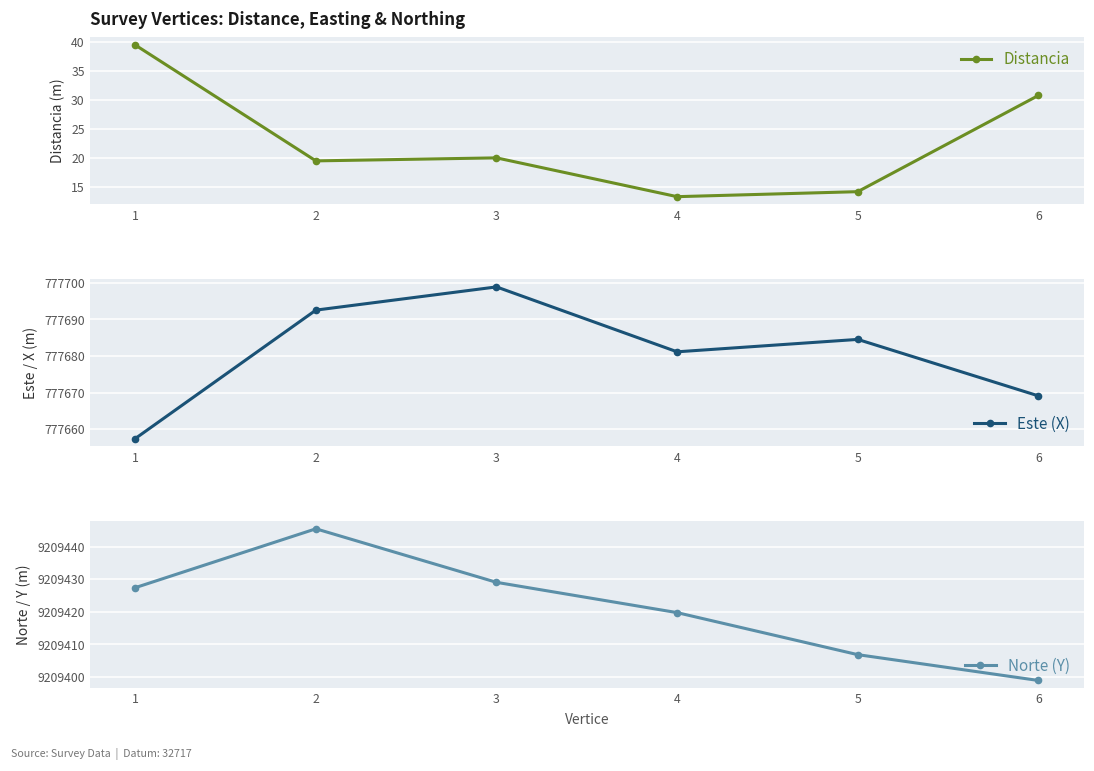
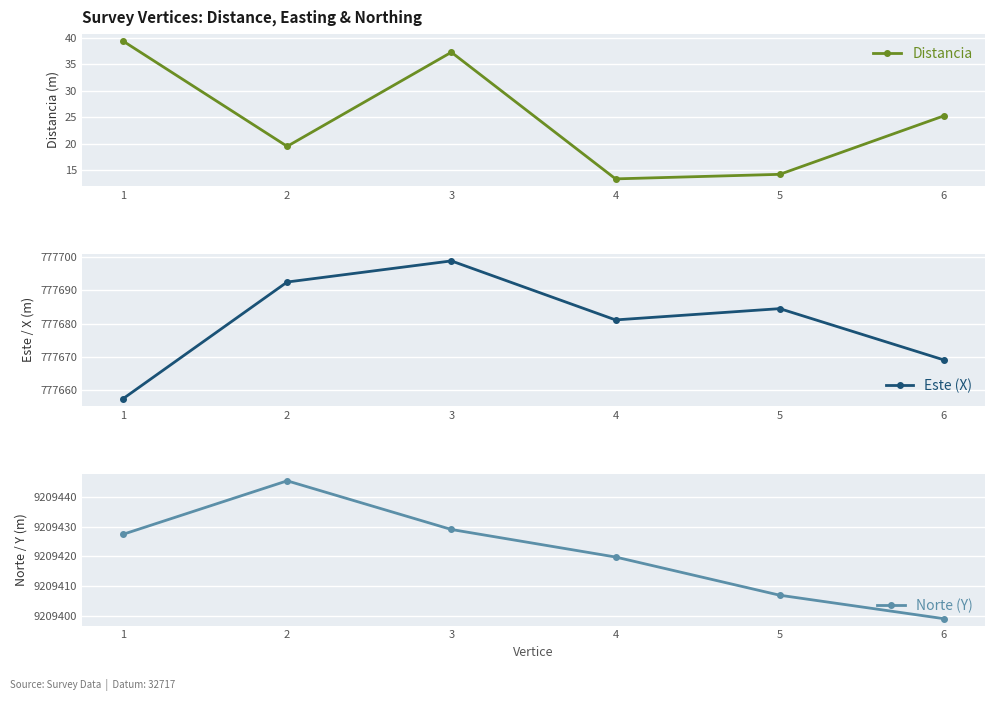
  {
    "Survey Vertices: Distance, Easting & Northing": {
      "1": 39,
      "2": 19,
-     "3": 20,
+     "3": 37,
      "4": 13,
      "5": 14,
-     "6": 31
+     "6": 25
    }
  }
